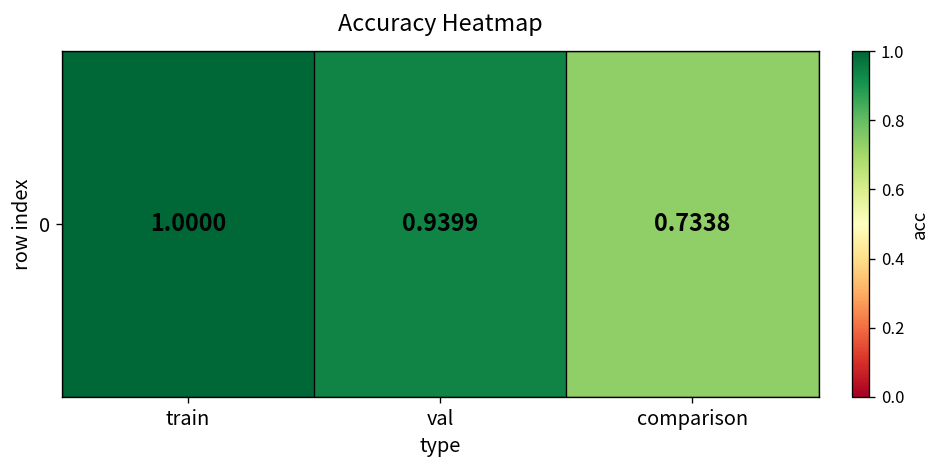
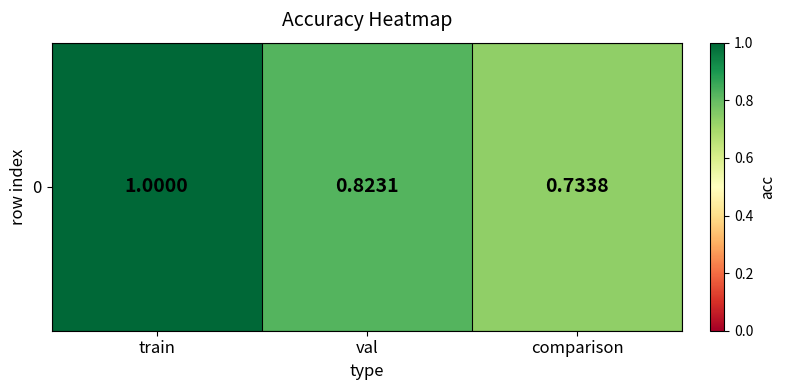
  {
    "0": {
      "train": 1.0000,
-     "val": 0.9399,
+     "val": 0.8231,
      "comparison": 0.7338
    }
  }
